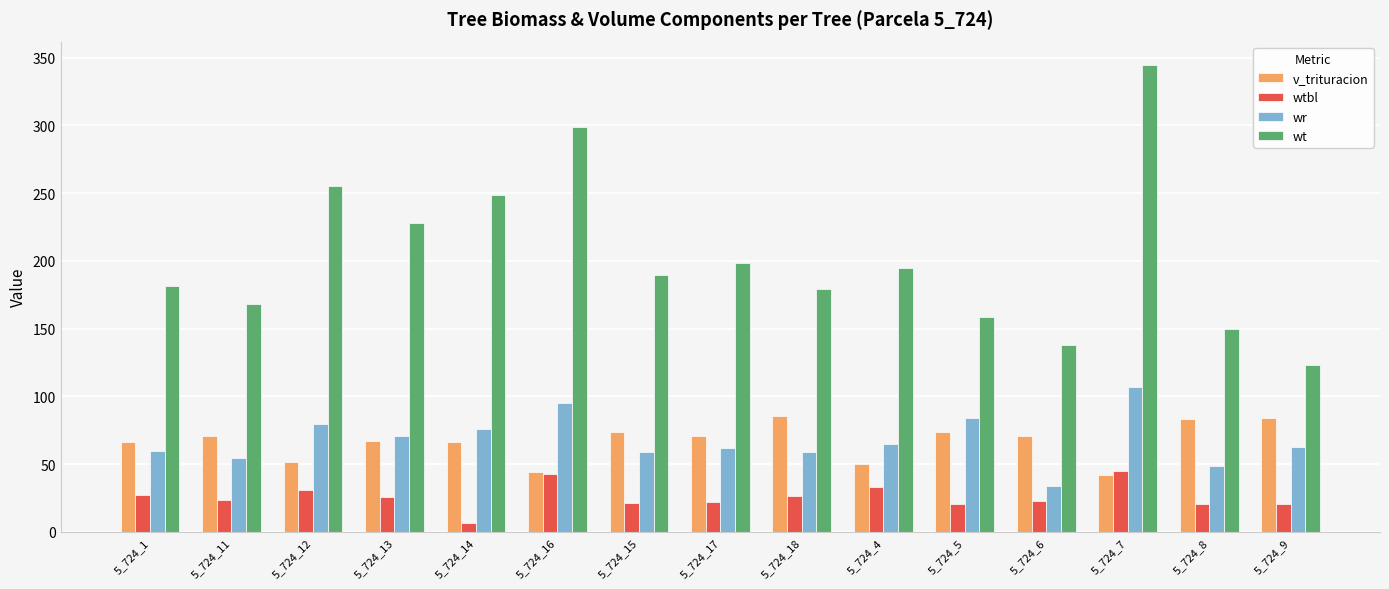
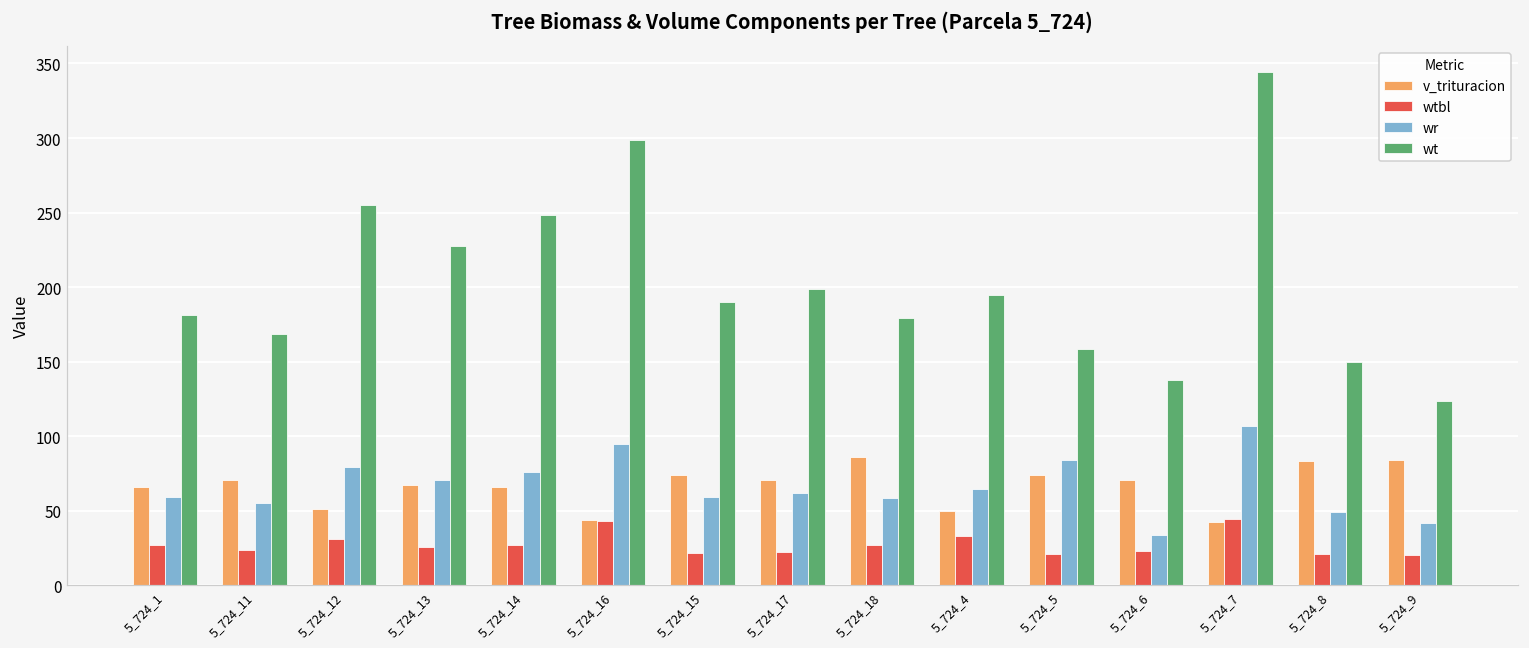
  {
    "v_trituracion": {
      "5_724_1": 66,
      "5_724_11": 70,
      "5_724_12": 51,
      "5_724_13": 67,
      "5_724_14": 66,
      "5_724_16": 44,
      "5_724_15": 74,
      "5_724_17": 70,
      "5_724_18": 86,
      "5_724_4": 50,
      "5_724_5": 74,
      "5_724_6": 71,
      "5_724_7": 42,
      "5_724_8": 84,
      "5_724_9": 84
    },
    "wtbl": {
      "5_724_1": 27,
      "5_724_11": 24,
      "5_724_12": 31,
      "5_724_13": 26,
-     "5_724_14": 7,
+     "5_724_14": 27,
      "5_724_16": 43,
      "5_724_15": 21,
      "5_724_17": 22,
      "5_724_18": 27,
      "5_724_4": 33,
      "5_724_5": 21,
      "5_724_6": 23,
      "5_724_7": 45,
      "5_724_8": 21,
      "5_724_9": 20
    },
    "wr": {
      "5_724_1": 59,
      "5_724_11": 55,
      "5_724_12": 79,
      "5_724_13": 70,
      "5_724_14": 76,
      "5_724_16": 95,
      "5_724_15": 59,
      "5_724_17": 62,
      "5_724_18": 59,
      "5_724_4": 65,
      "5_724_5": 84,
      "5_724_6": 34,
      "5_724_7": 107,
      "5_724_8": 49,
-     "5_724_9": 62
+     "5_724_9": 42
    },
    "wt": {
      "5_724_1": 181,
      "5_724_11": 168,
      "5_724_12": 255,
      "5_724_13": 228,
      "5_724_14": 249,
      "5_724_16": 298,
      "5_724_15": 190,
      "5_724_17": 198,
      "5_724_18": 179,
      "5_724_4": 195,
      "5_724_5": 159,
      "5_724_6": 138,
      "5_724_7": 345,
      "5_724_8": 150,
      "5_724_9": 124
    }
  }
